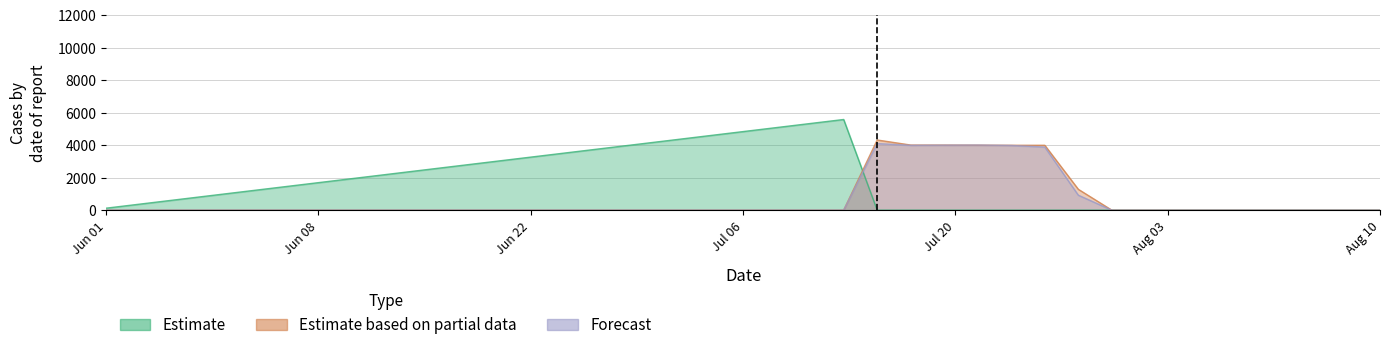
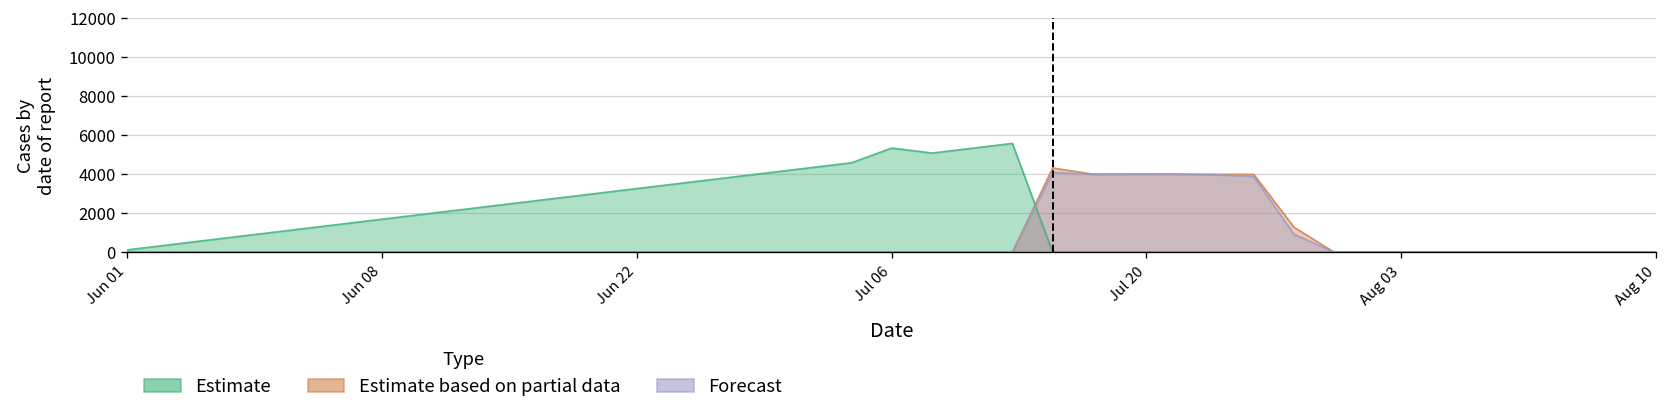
  {
    "Estimate": {
-     "Jul 06": 4800
+     "Jul 06": 5300
    }
  }
